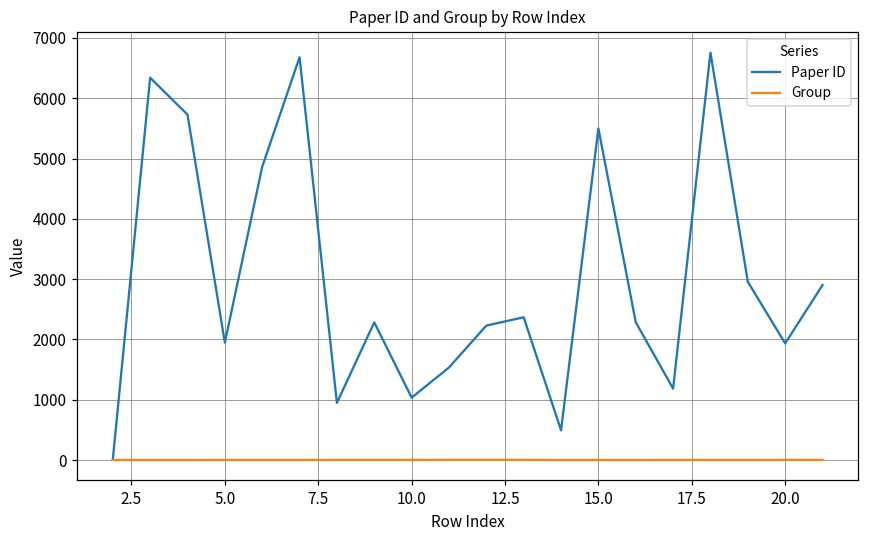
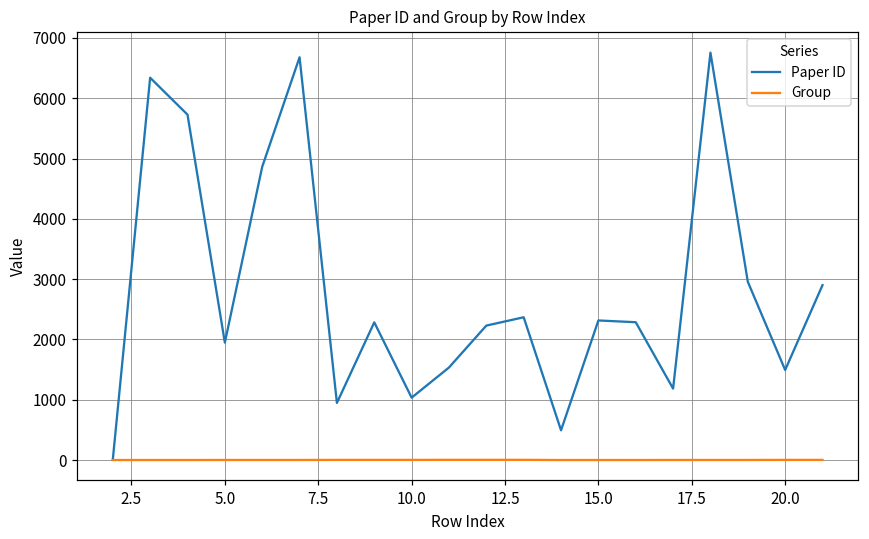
  {
    "Paper ID": {
      "5.0": 1900,
      "10.0": 1000,
-     "15.0": 5500,
-     "20.0": 1900
+     "15.0": 2300,
+     "20.0": 1500
    },
    "Group": {
      "5.0": 0,
      "10.0": 0,
      "15.0": 0,
      "20.0": 0
    }
  }
